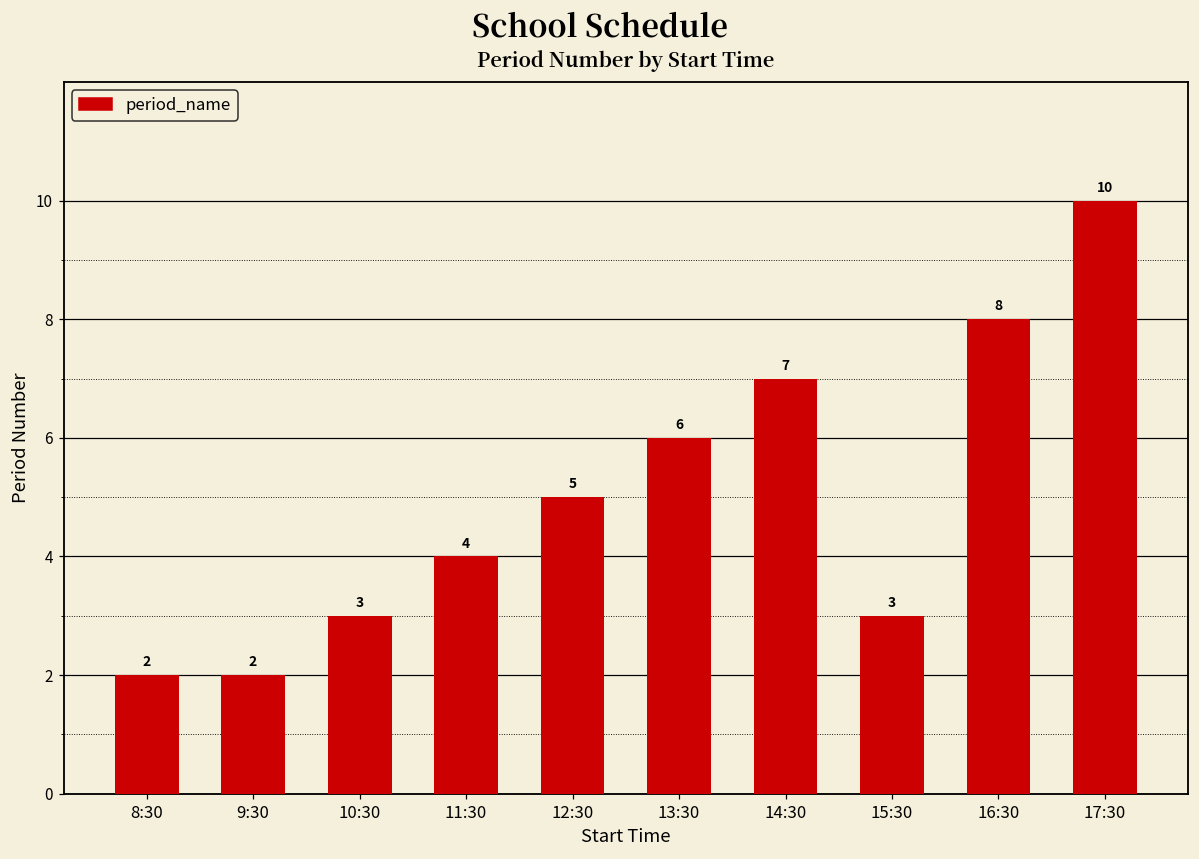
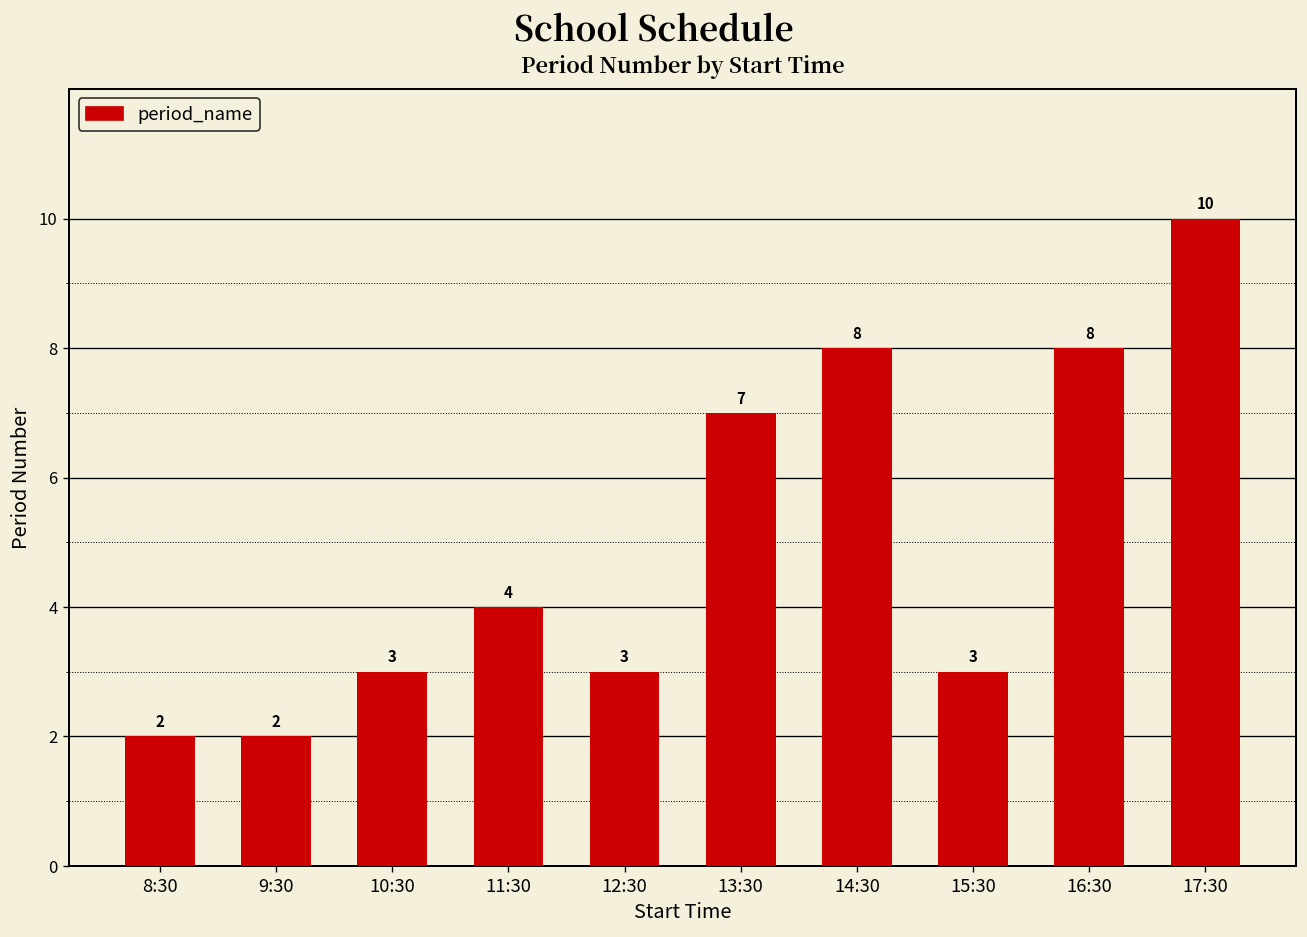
  {
    "8:30": 2,
    "9:30": 2,
    "10:30": 3,
    "11:30": 4,
-   "12:30": 5,
-   "13:30": 6,
-   "14:30": 7,
+   "12:30": 3,
+   "13:30": 7,
+   "14:30": 8,
    "15:30": 3,
    "16:30": 8,
    "17:30": 10
  }
